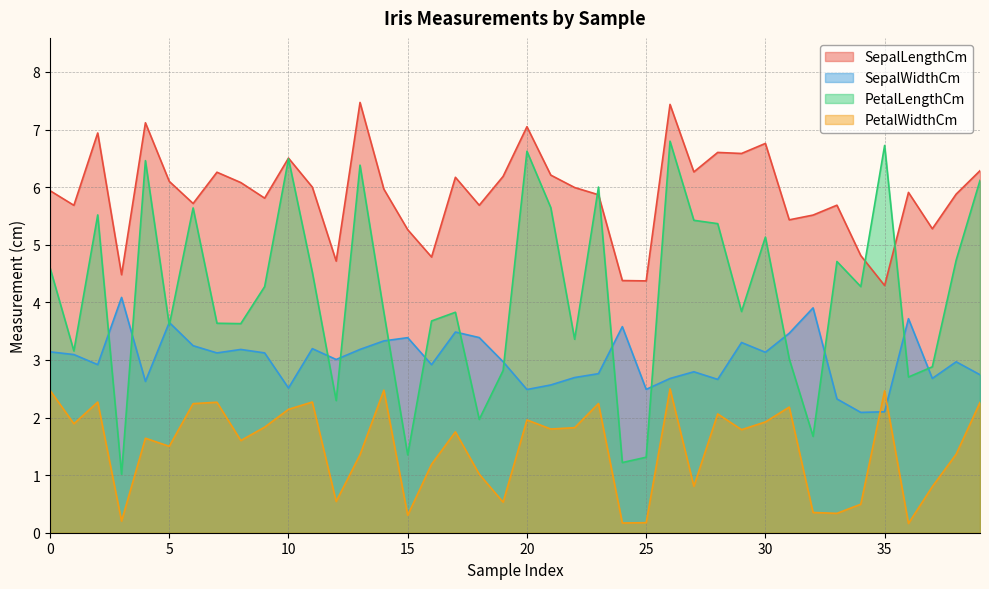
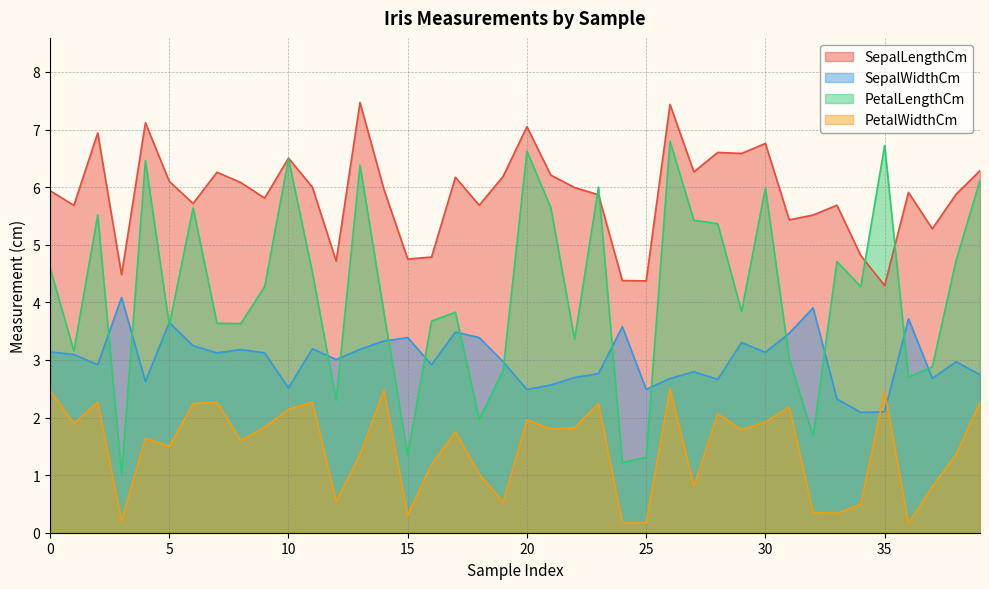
  {
    "SepalLengthCm": {
      "0": 5.9,
      "5": 6.1,
-     "15": 5.3,
+     "15": 4.8,
      "20": 7.0,
      "25": 4.4,
      "30": 6.8,
      "35": 4.3
    },
    "SepalWidthCm": {
      "0": 3.1,
      "5": 3.7,
      "10": 2.5,
      "15": 3.4,
      "20": 2.5,
      "25": 2.5,
      "30": 3.1,
      "35": 2.1
    },
    "PetalLengthCm": {
      "0": 4.6,
      "5": 3.6,
      "15": 1.4,
      "20": 6.6,
      "25": 1.3,
-     "30": 5.1,
+     "30": 6.0,
      "35": 6.7
    },
    "PetalWidthCm": {
      "0": 2.5,
      "5": 1.5,
      "10": 2.1,
      "15": 0.3,
      "20": 2.0,
      "25": 0.2,
      "30": 1.9,
      "35": 2.5
    }
  }
